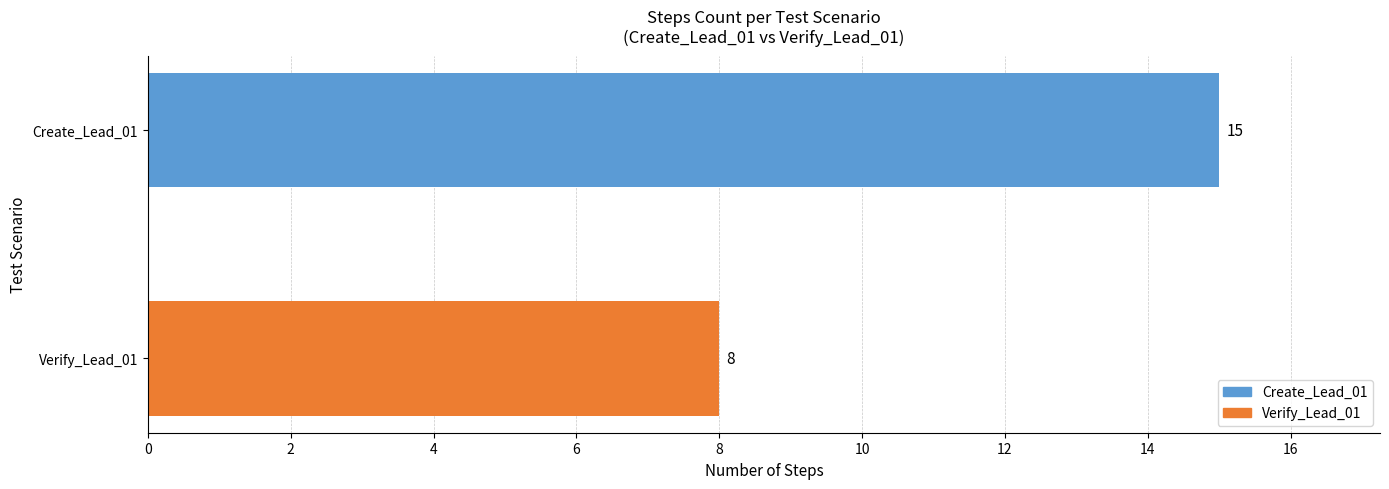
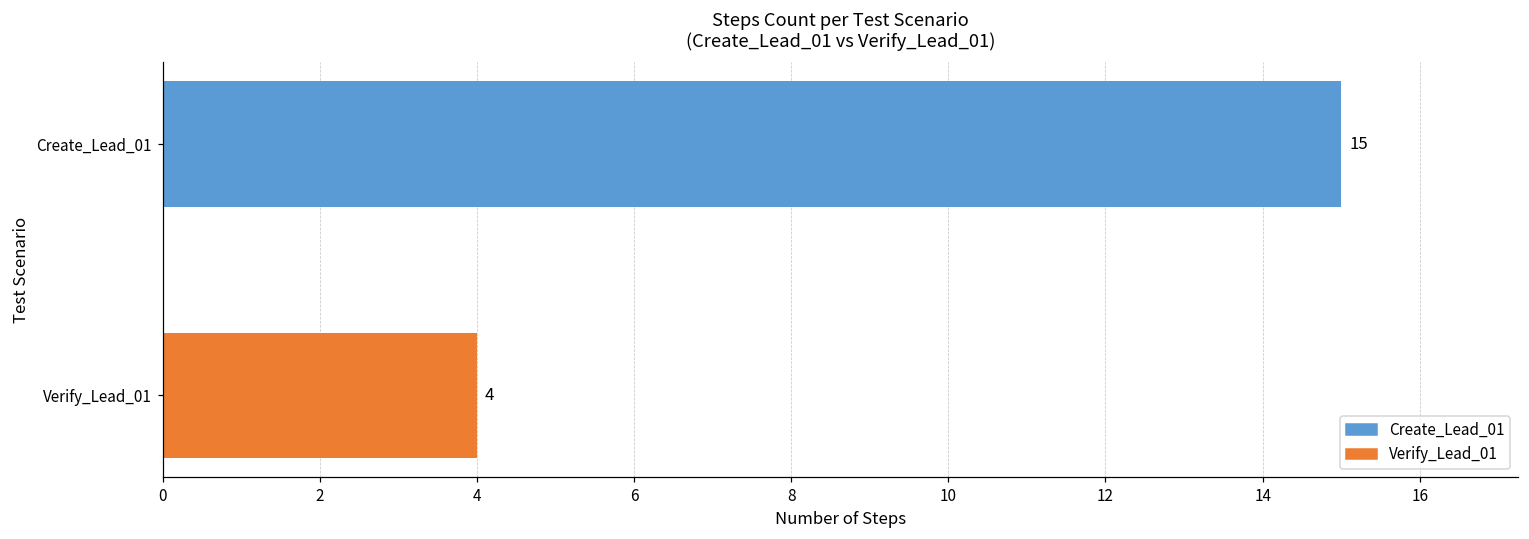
  {
    "Create_Lead_01": 15,
-   "Verify_Lead_01": 8
+   "Verify_Lead_01": 4
  }
